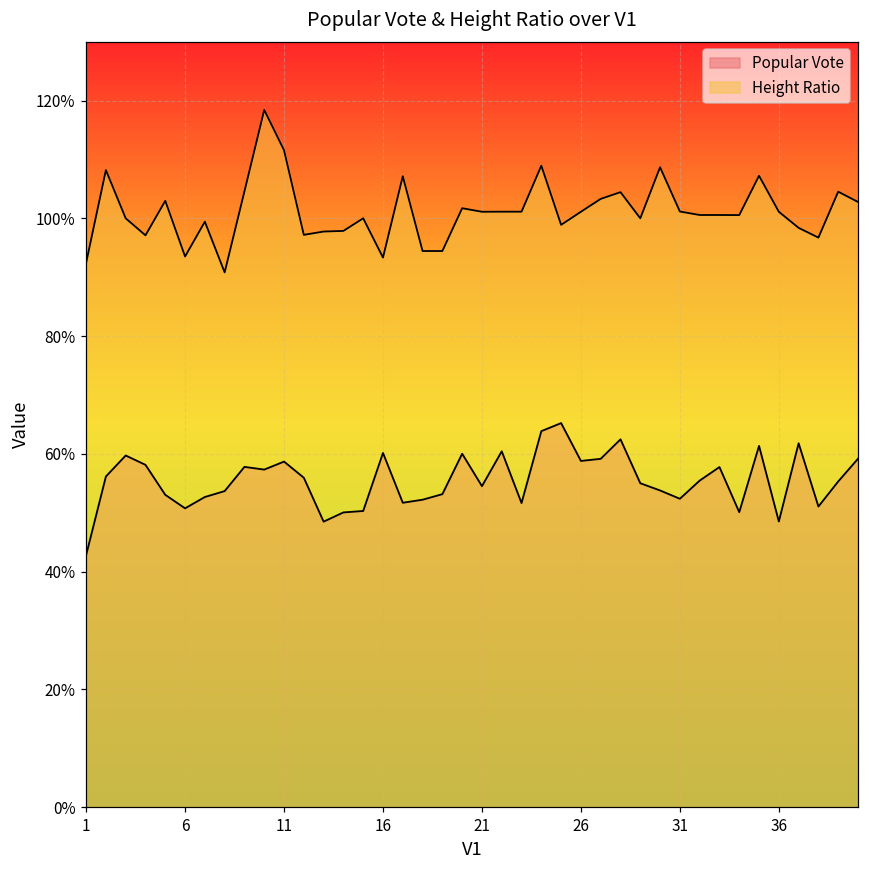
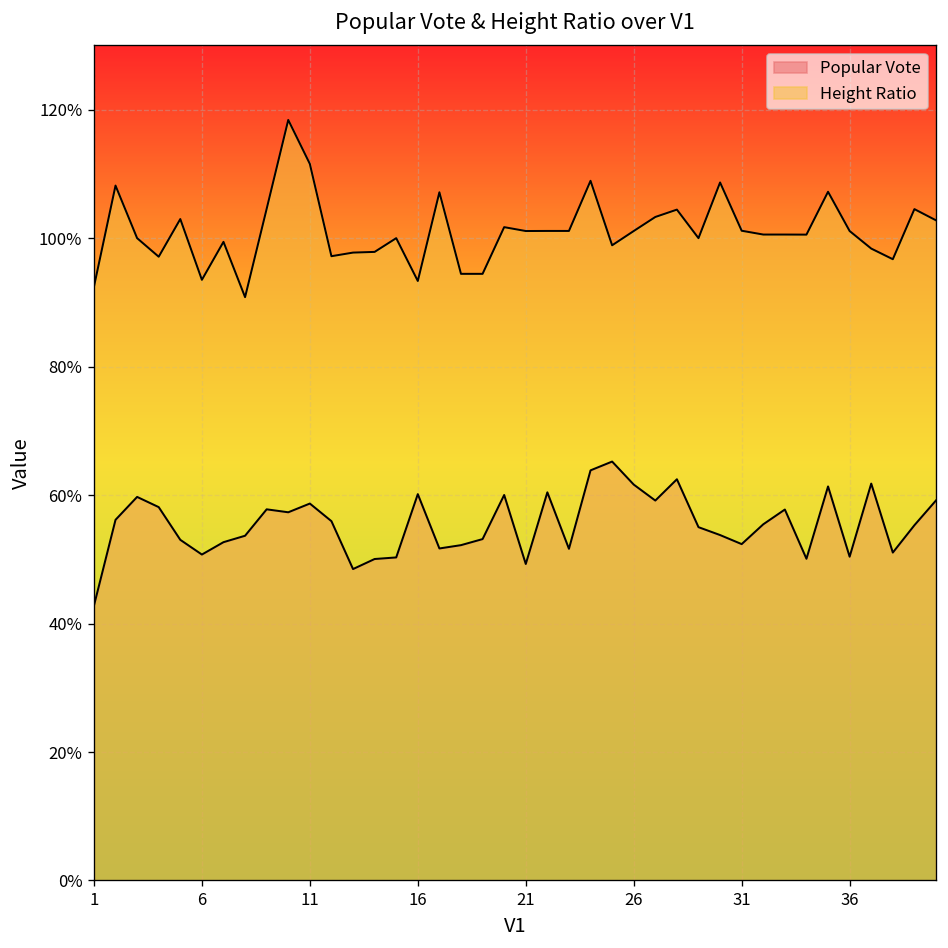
  {
    "Popular Vote": {
      "1": "43%",
      "6": "51%",
      "11": "59%",
      "16": "60%",
-     "21": "55%",
-     "26": "59%",
+     "21": "49%",
+     "26": "62%",
      "31": "52%",
-     "36": "49%"
+     "36": "50%"
    },
    "Height Ratio": {
      "1": "92%",
      "6": "94%",
      "11": "112%",
      "16": "93%",
      "21": "101%",
      "26": "101%",
      "31": "101%",
      "36": "101%"
    }
  }
